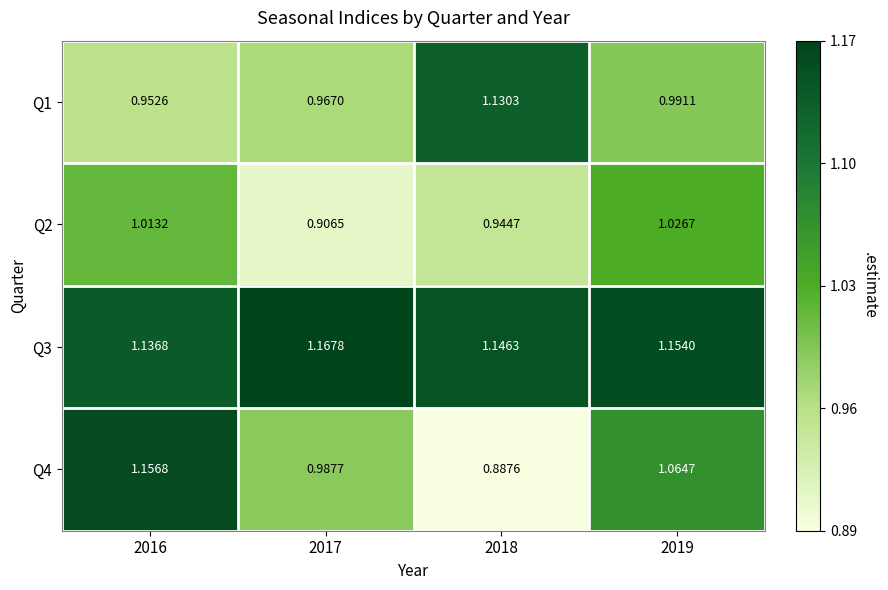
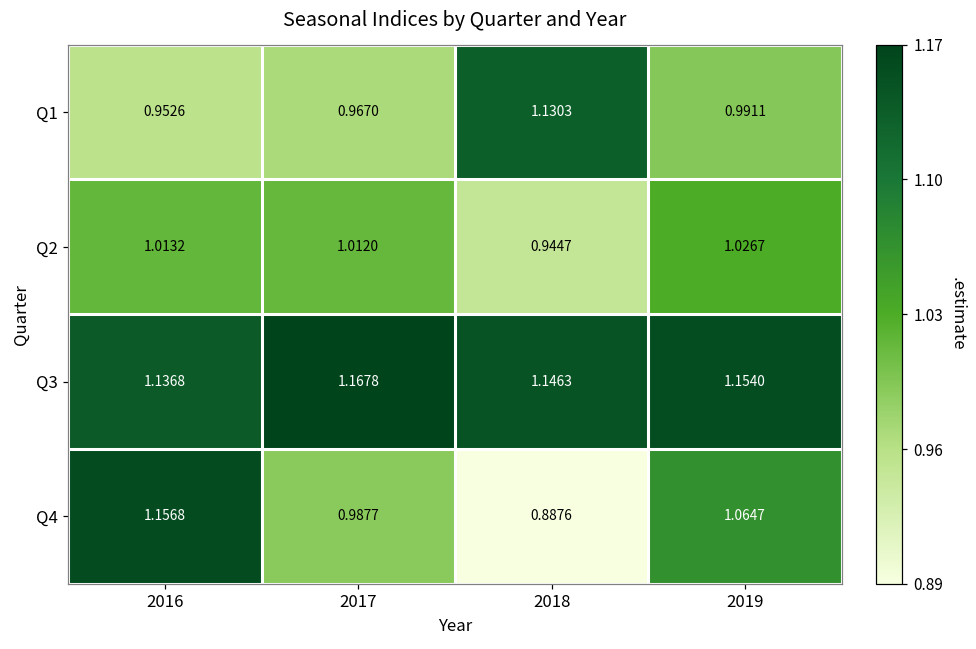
  {
    "Q1": {
      "2016": 0.9526,
      "2017": 0.9670,
      "2018": 1.1303,
      "2019": 0.9911
    },
    "Q2": {
      "2016": 1.0132,
-     "2017": 0.9065,
+     "2017": 1.0120,
      "2018": 0.9447,
      "2019": 1.0267
    },
    "Q3": {
      "2016": 1.1368,
      "2017": 1.1678,
      "2018": 1.1463,
      "2019": 1.1540
    },
    "Q4": {
      "2016": 1.1568,
      "2017": 0.9877,
      "2018": 0.8876,
      "2019": 1.0647
    }
  }
